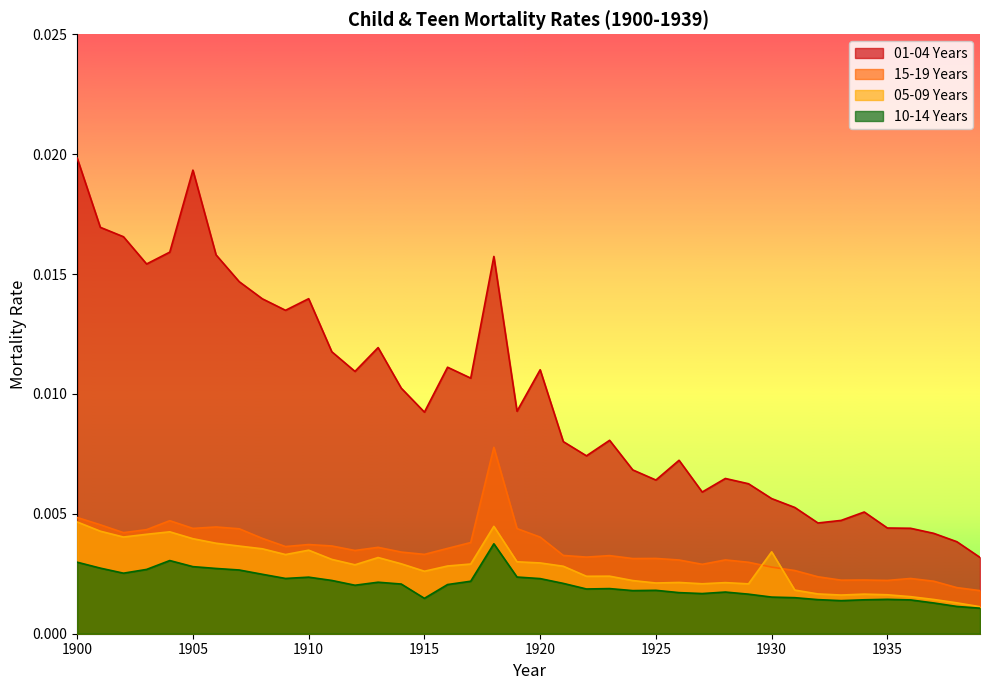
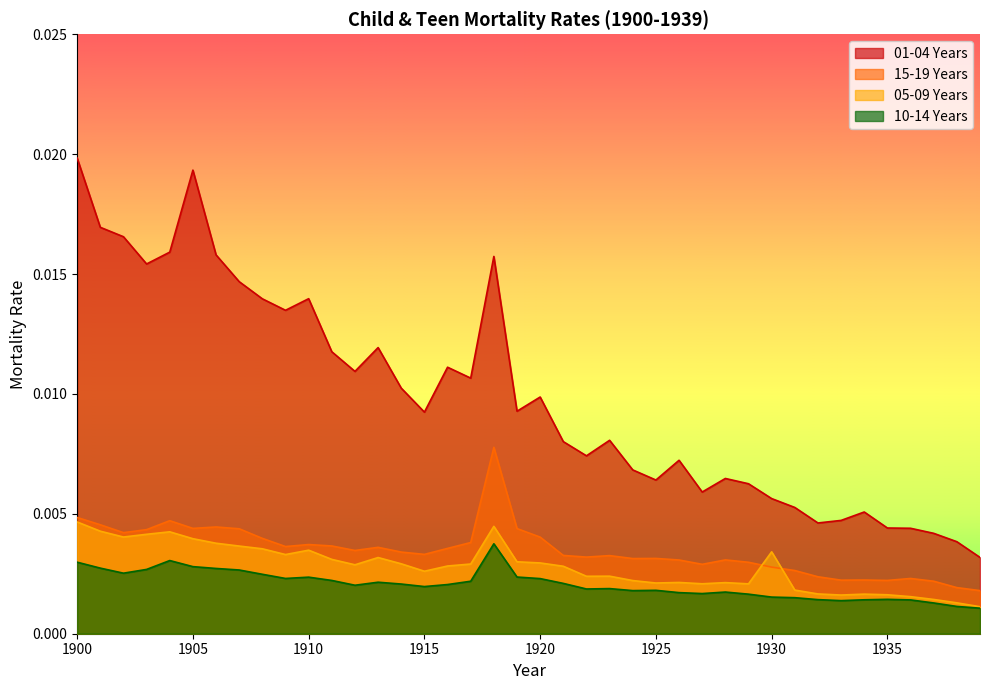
  {
    "01-04 Years": {
      "1900": 0.0198,
      "1905": 0.0193,
      "1910": 0.0140,
      "1915": 0.0092,
-     "1920": 0.0110,
+     "1920": 0.0099,
      "1925": 0.0064,
      "1930": 0.0056,
      "1935": 0.0044
    },
    "15-19 Years": {
      "1900": 0.0048,
      "1905": 0.0044,
      "1910": 0.0037,
      "1915": 0.0033,
      "1920": 0.0040,
      "1925": 0.0031,
      "1930": 0.0028,
      "1935": 0.0022
    },
    "05-09 Years": {
      "1900": 0.0047,
      "1905": 0.0040,
      "1910": 0.0035,
      "1915": 0.0026,
      "1920": 0.0030,
      "1925": 0.0021,
      "1930": 0.0034,
      "1935": 0.0016
    },
    "10-14 Years": {
      "1900": 0.0030,
      "1905": 0.0028,
      "1910": 0.0024,
-     "1915": 0.0015,
+     "1915": 0.0020,
      "1920": 0.0023,
      "1925": 0.0018,
      "1930": 0.0015,
      "1935": 0.0014
    }
  }
